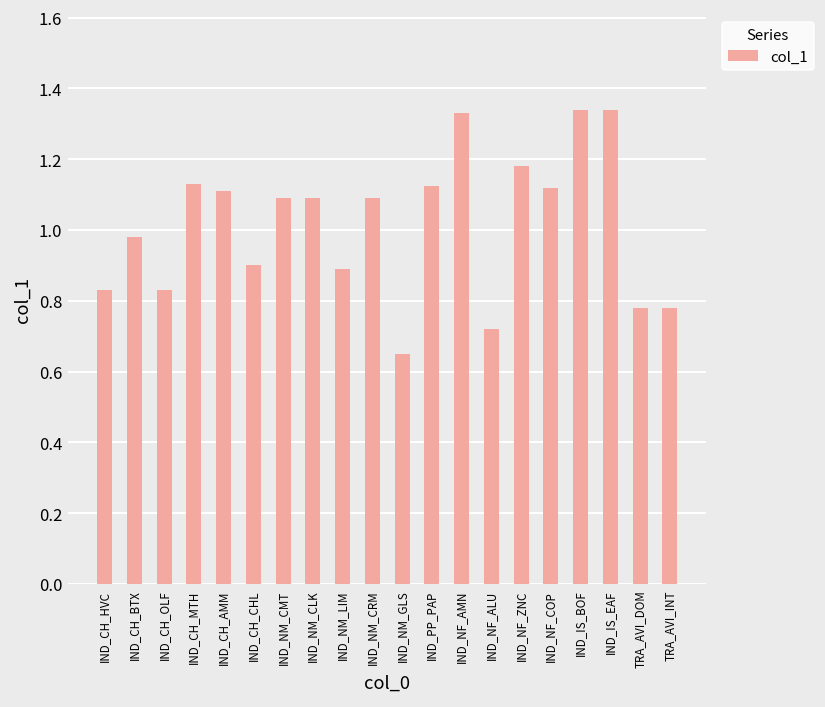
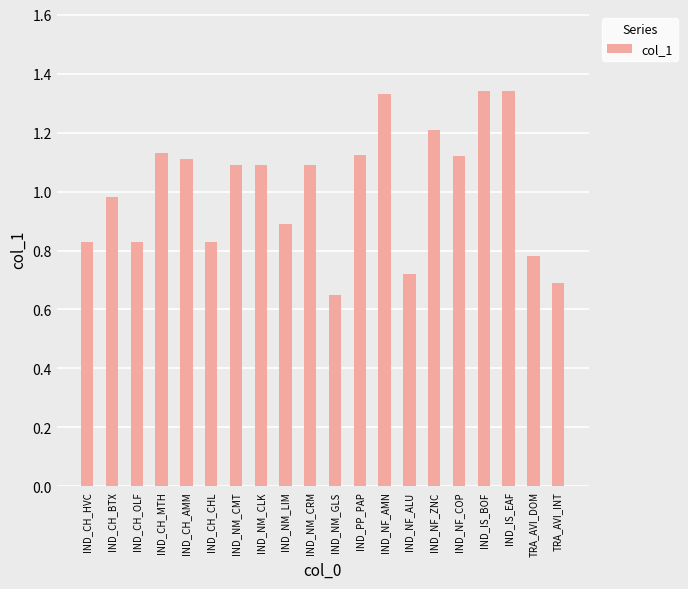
  {
    "IND_CH_HVC": 0.83,
    "IND_CH_BTX": 0.98,
    "IND_CH_OLF": 0.83,
    "IND_CH_MTH": 1.13,
    "IND_CH_AMM": 1.11,
-   "IND_CH_CHL": 0.90,
+   "IND_CH_CHL": 0.83,
    "IND_NM_CMT": 1.09,
    "IND_NM_CLK": 1.09,
    "IND_NM_LIM": 0.89,
    "IND_NM_CRM": 1.09,
    "IND_NM_GLS": 0.65,
    "IND_PP_PAP": 1.13,
    "IND_NF_AMN": 1.33,
    "IND_NF_ALU": 0.72,
-   "IND_NF_ZNC": 1.18,
+   "IND_NF_ZNC": 1.21,
    "IND_NF_COP": 1.12,
    "IND_IS_BOF": 1.34,
    "IND_IS_EAF": 1.34,
    "TRA_AVI_DOM": 0.78,
-   "TRA_AVI_INT": 0.78
+   "TRA_AVI_INT": 0.69
  }
